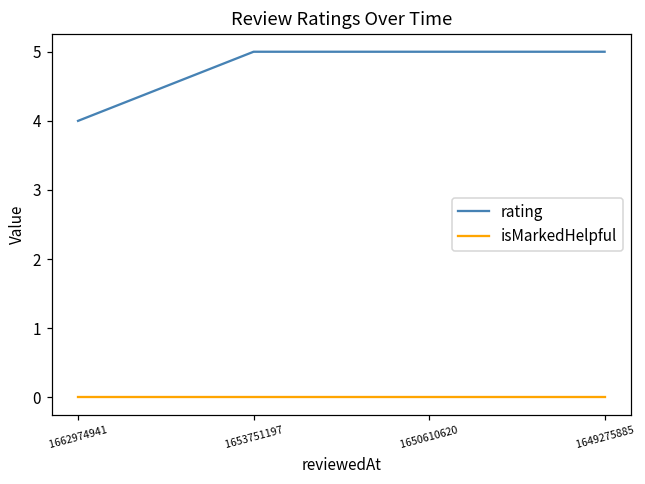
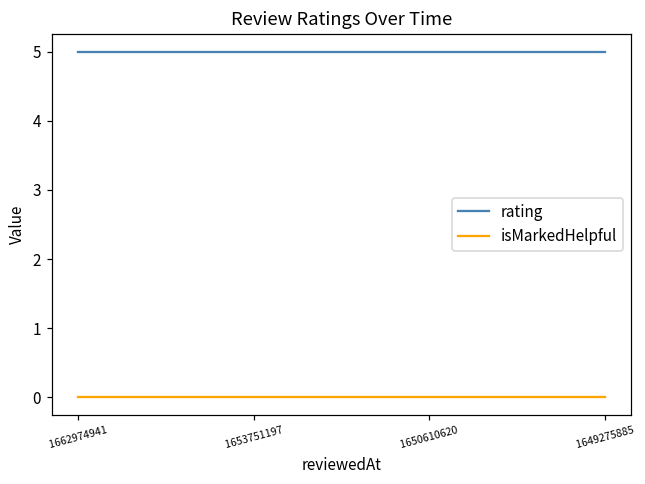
  {
    "rating": {
-     "1662974941": 4,
+     "1662974941": 5,
      "1653751197": 5,
      "1650610620": 5,
      "1649275885": 5
    },
    "isMarkedHelpful": {
      "1662974941": 0,
      "1653751197": 0,
      "1650610620": 0,
      "1649275885": 0
    }
  }
